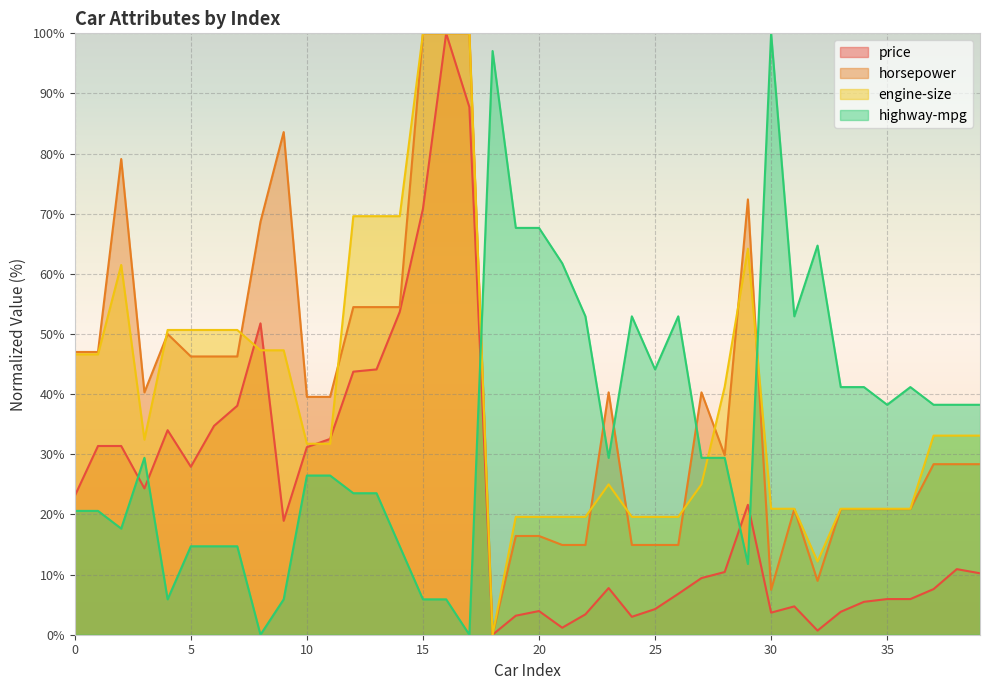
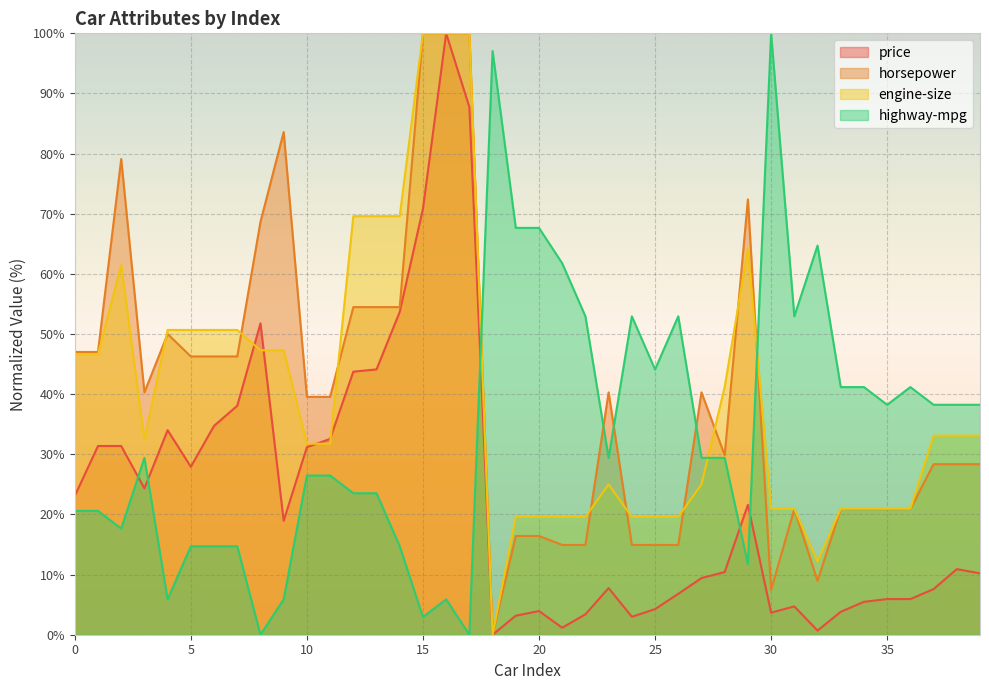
  {
    "highway-mpg": {
      "0": "21%",
      "5": "15%",
      "10": "26%",
-     "15": "6%",
+     "15": "3%",
      "20": "68%",
      "25": "44%",
      "30": "100%",
      "35": "38%"
    }
  }
